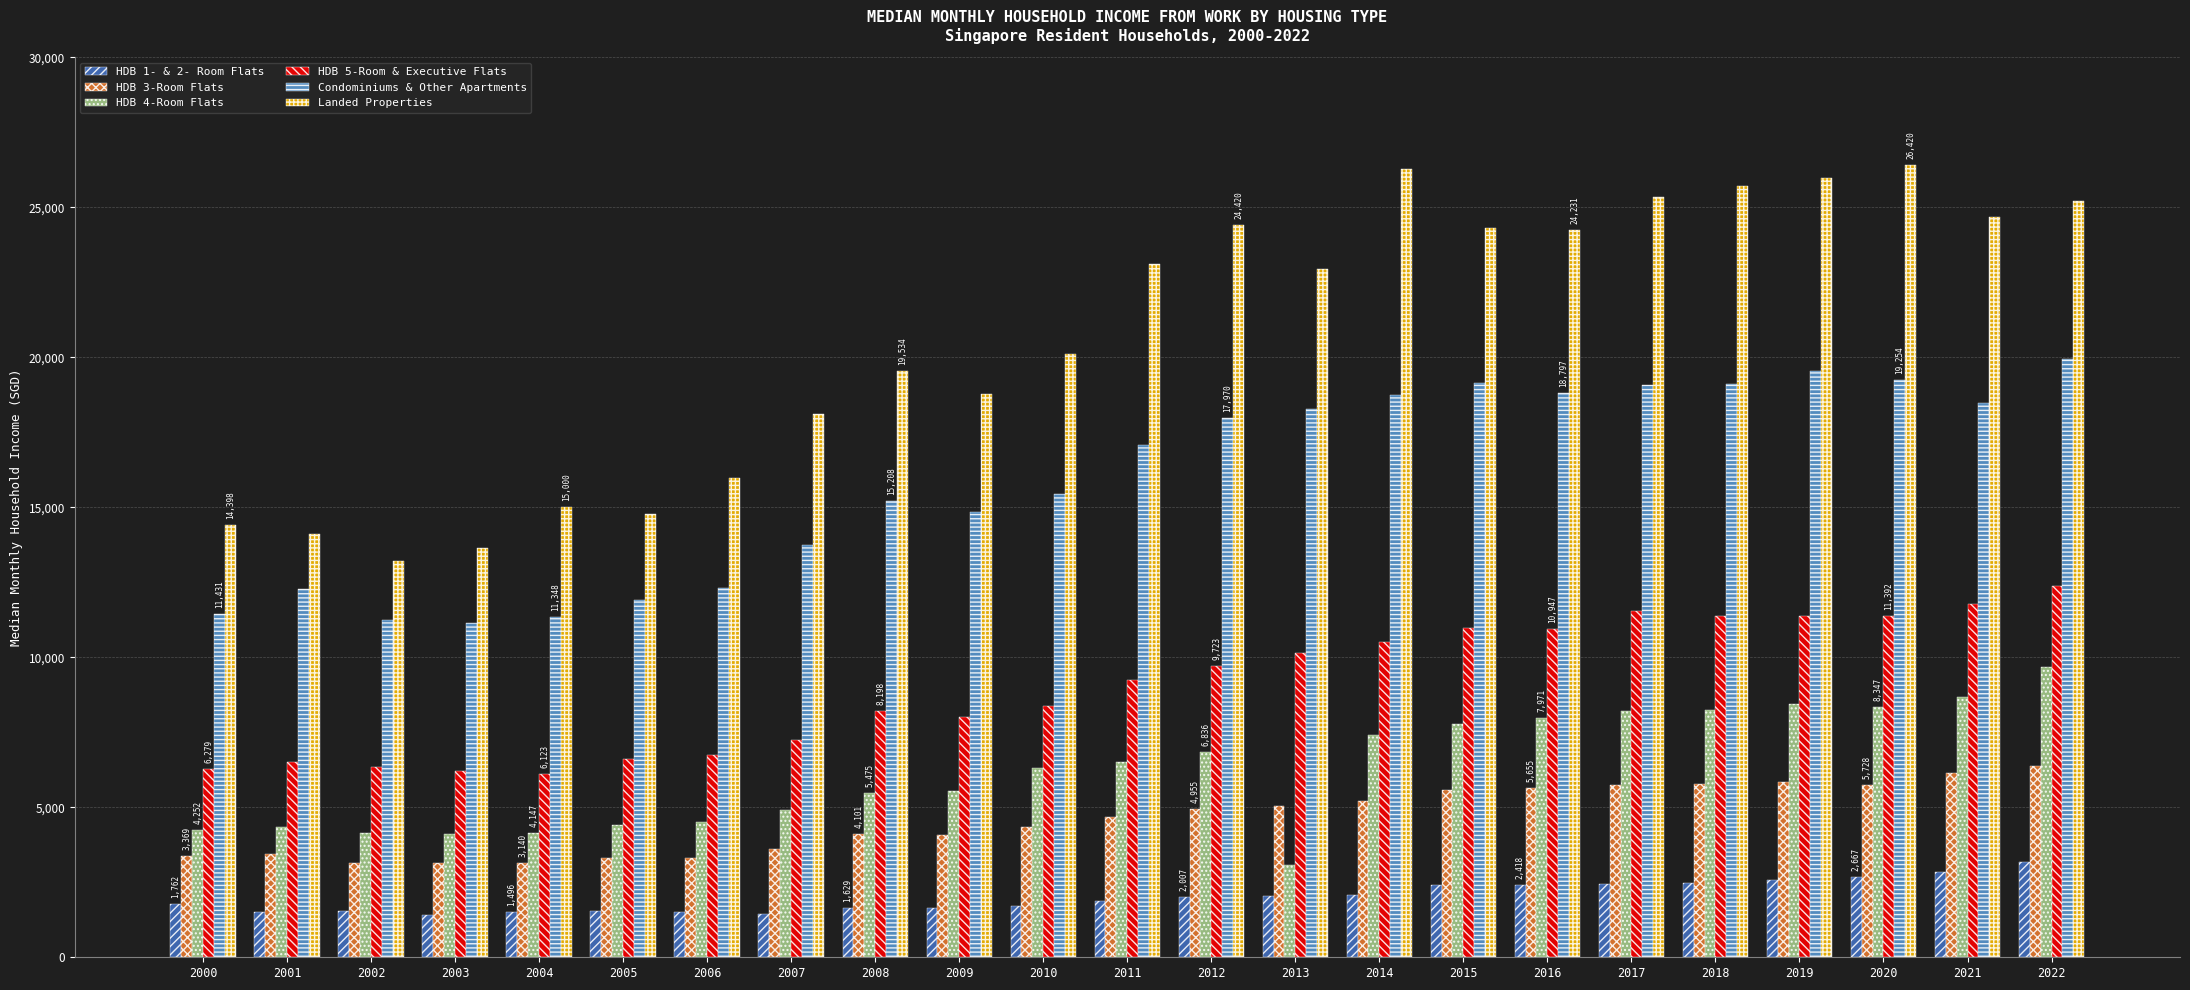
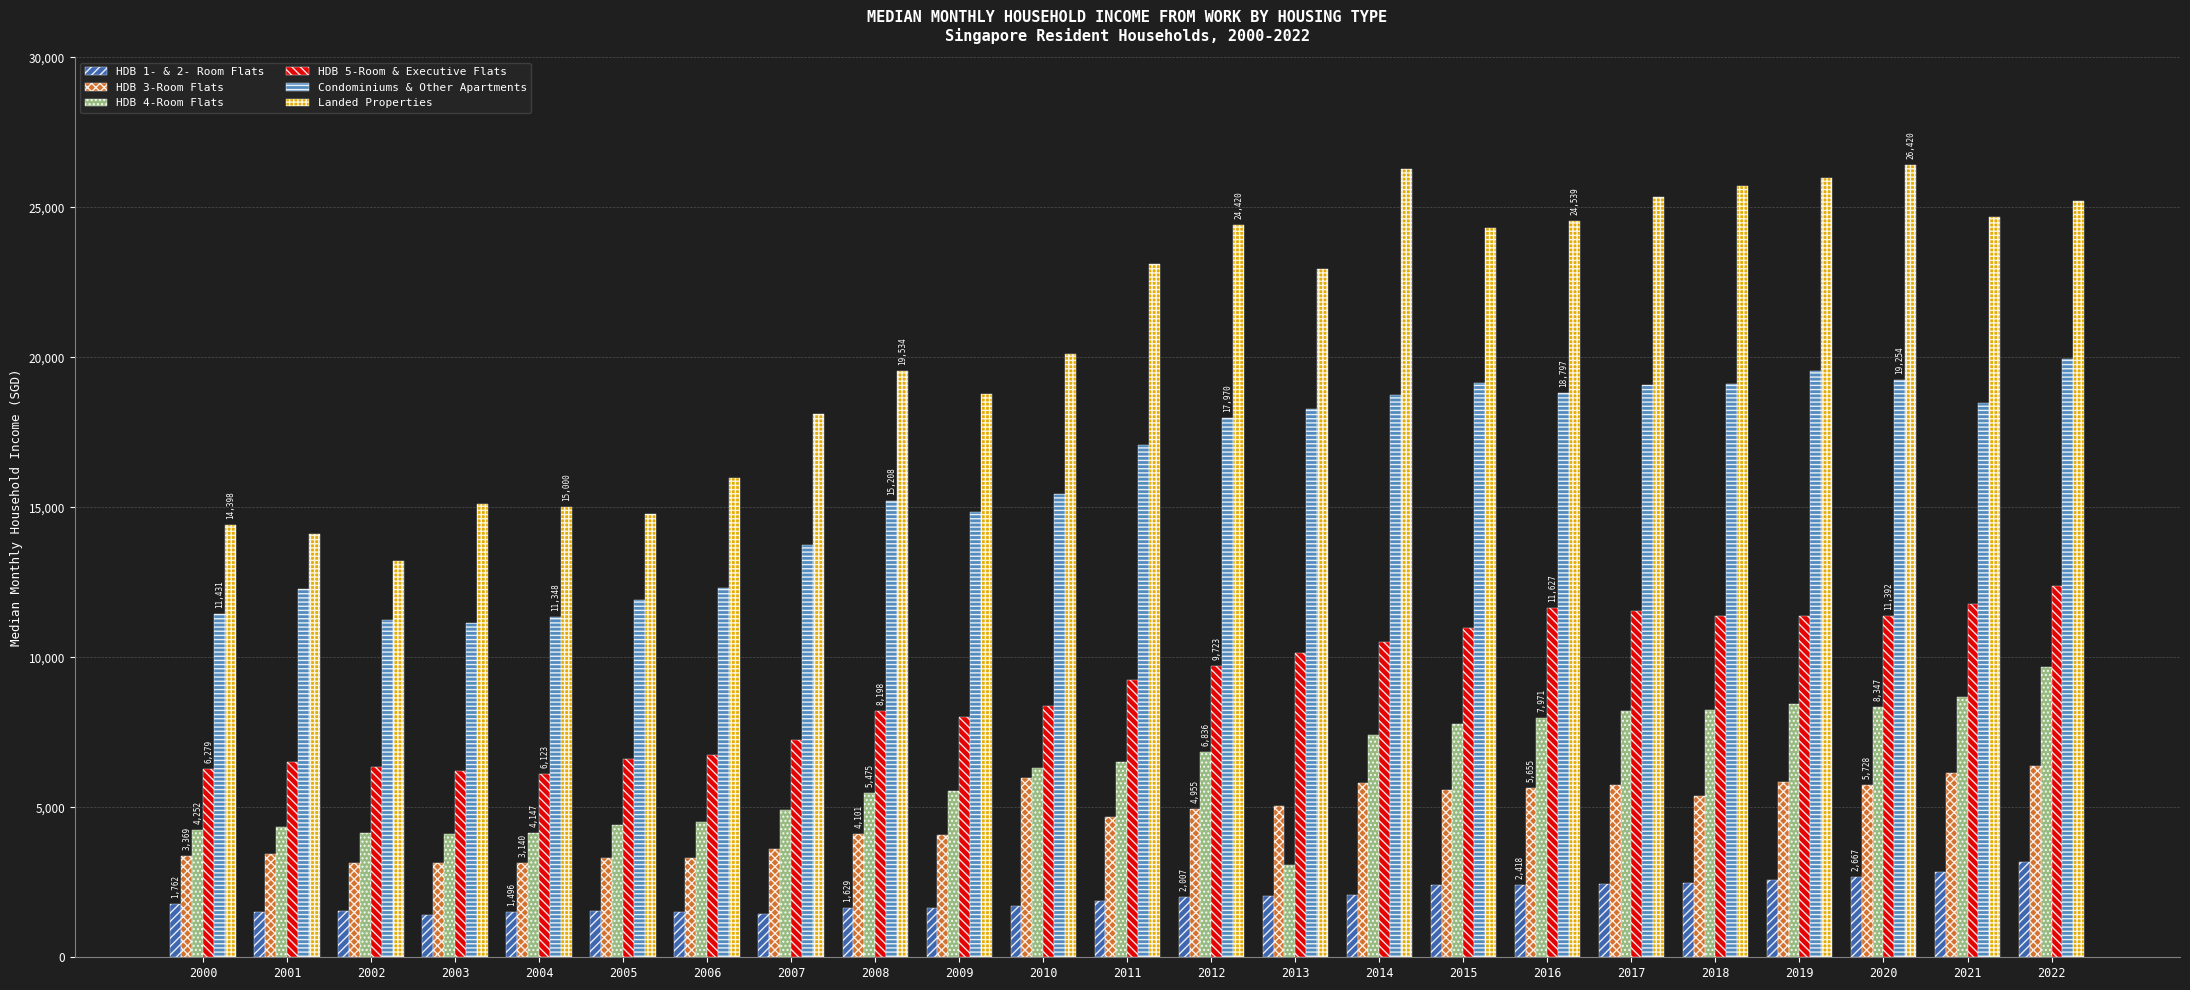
  {
    "HDB 3-Room Flats": {
      "2001": "3,400",
      "2002": "3,100",
      "2003": "3,200",
      "2005": "3,300",
      "2006": "3,300",
      "2007": "3,600",
      "2009": "4,100",
-     "2010": "4,300",
+     "2010": "6,000",
      "2011": "4,700",
      "2013": "5,000",
-     "2014": "5,200",
+     "2014": "5,800",
      "2015": "5,600",
      "2017": "5,700",
-     "2018": "5,800",
+     "2018": "5,400",
      "2019": "5,900",
      "2021": "6,100",
      "2022": "6,400"
    },
    "HDB 4-Room Flats": {
      "2000": "4,252",
      "2004": "4,147",
      "2008": "5,475",
      "2012": "6,836",
      "2016": "7,971",
      "2020": "8,347"
    },
    "HDB 5-Room & Executive Flats": {
      "2000": "6,279",
      "2004": "6,123",
      "2008": "8,198",
      "2012": "9,723",
-     "2016": "10,947",
+     "2016": "11,627",
      "2020": "11,392"
    },
    "Landed Properties": {
      "2000": "14,398",
-     "2003": "13,600",
+     "2003": "15,100",
      "2004": "15,000",
      "2008": "19,534",
      "2012": "24,420",
-     "2016": "24,231",
+     "2016": "24,539",
      "2020": "26,420"
    }
  }
